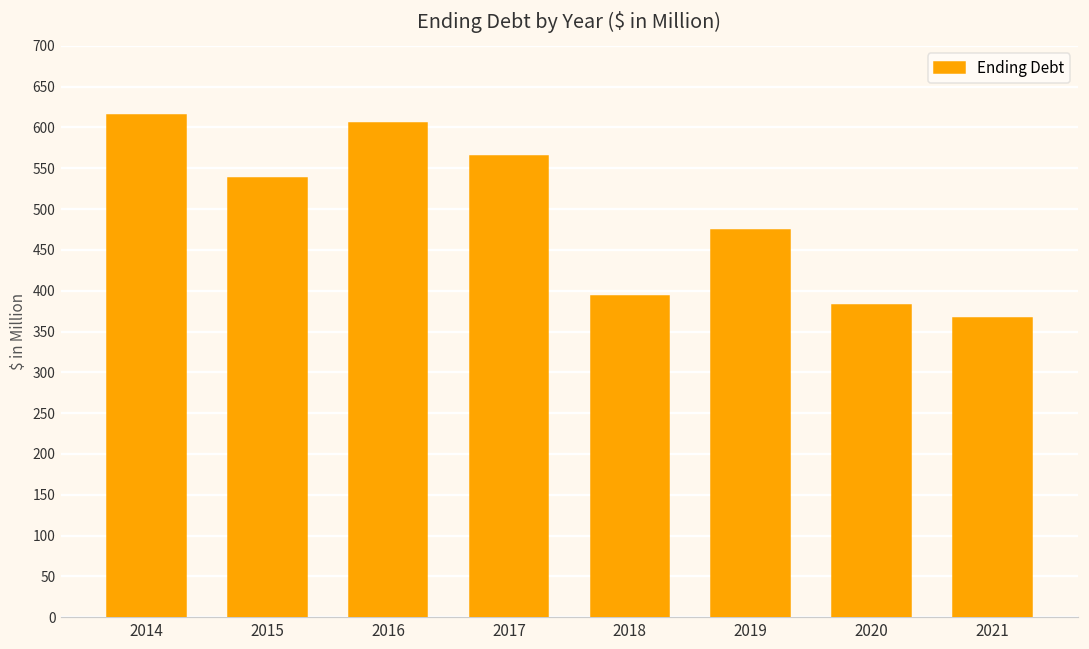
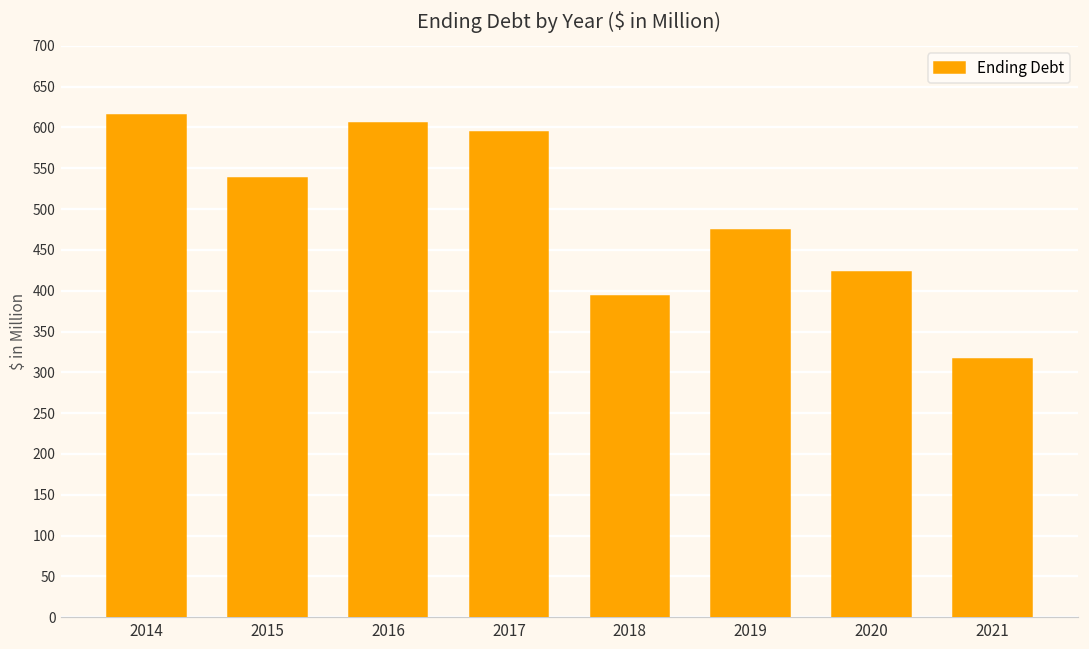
  {
    "2014": 620,
    "2015": 540,
    "2016": 610,
-   "2017": 570,
+   "2017": 590,
    "2018": 390,
    "2019": 470,
-   "2020": 380,
-   "2021": 370
+   "2020": 420,
+   "2021": 320
  }
